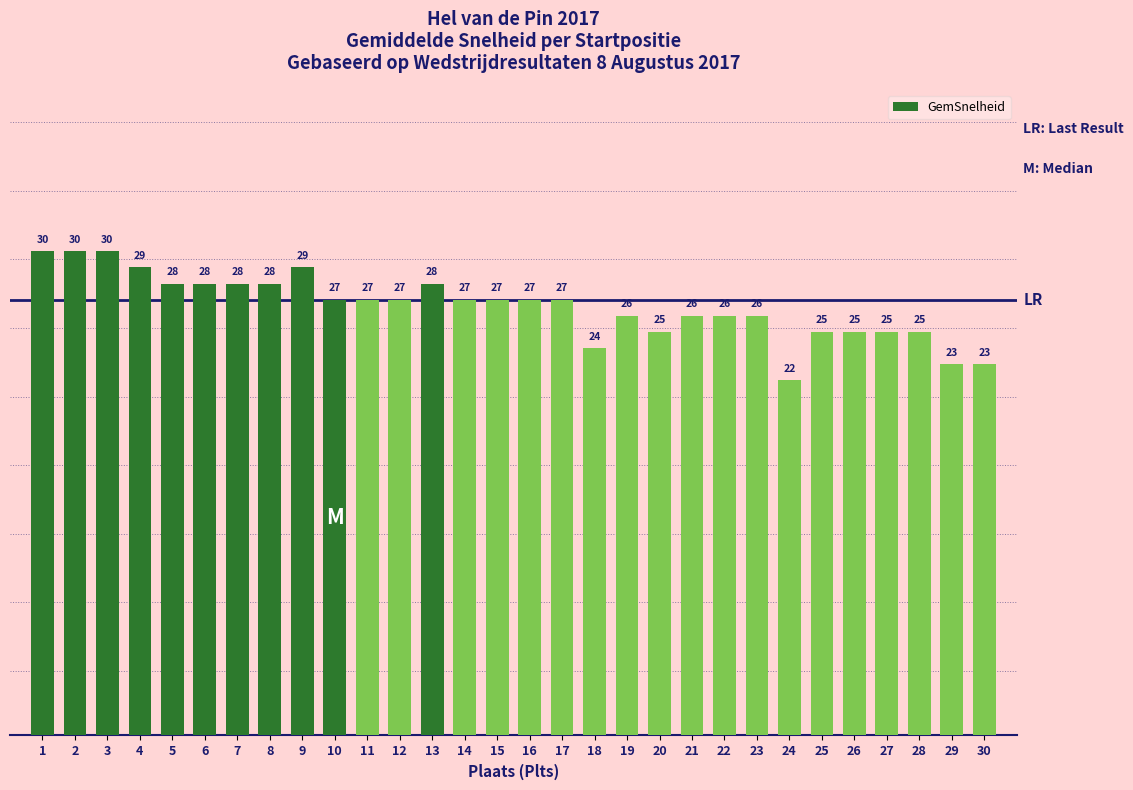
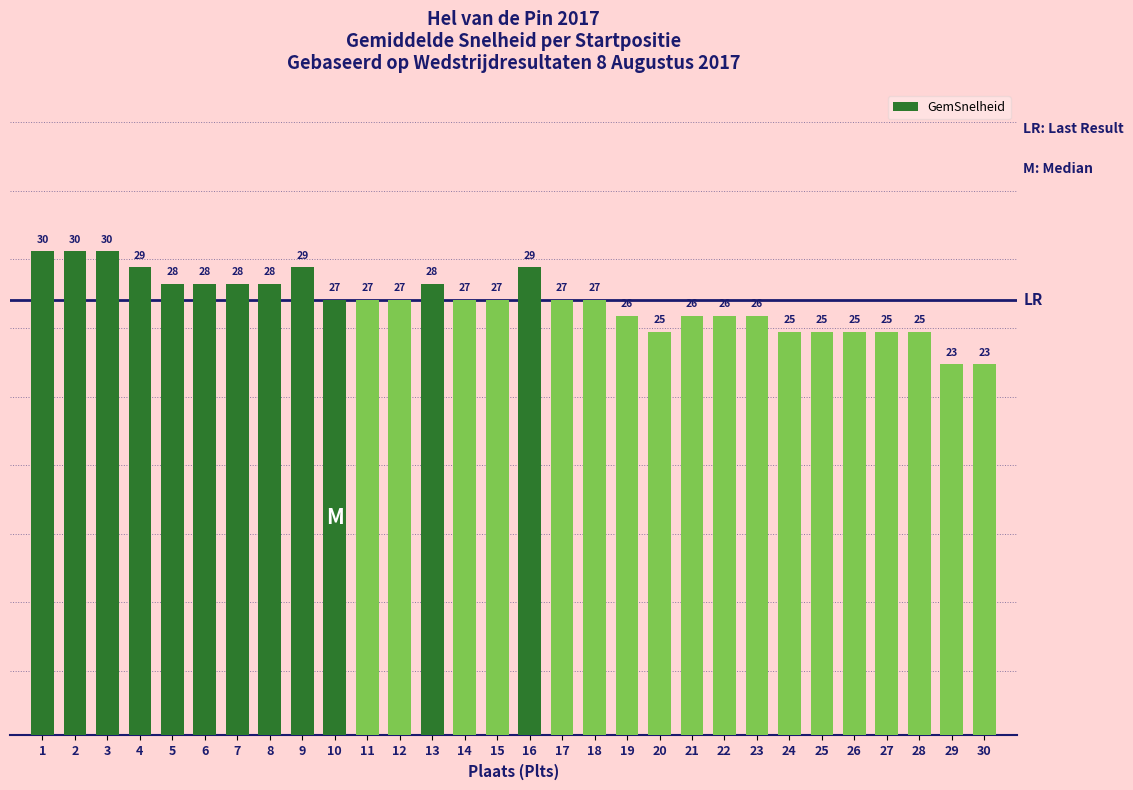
  {
    "1": 30,
    "2": 30,
    "3": 30,
    "4": 29,
    "5": 28,
    "6": 28,
    "7": 28,
    "8": 28,
    "9": 29,
    "10": 27,
    "11": 27,
    "12": 27,
    "13": 28,
    "14": 27,
    "15": 27,
-   "16": 27,
+   "16": 29,
    "17": 27,
-   "18": 24,
+   "18": 27,
    "19": 26,
    "20": 25,
    "21": 26,
    "22": 26,
    "23": 26,
-   "24": 22,
+   "24": 25,
    "25": 25,
    "26": 25,
    "27": 25,
    "28": 25,
    "29": 23,
    "30": 23
  }
